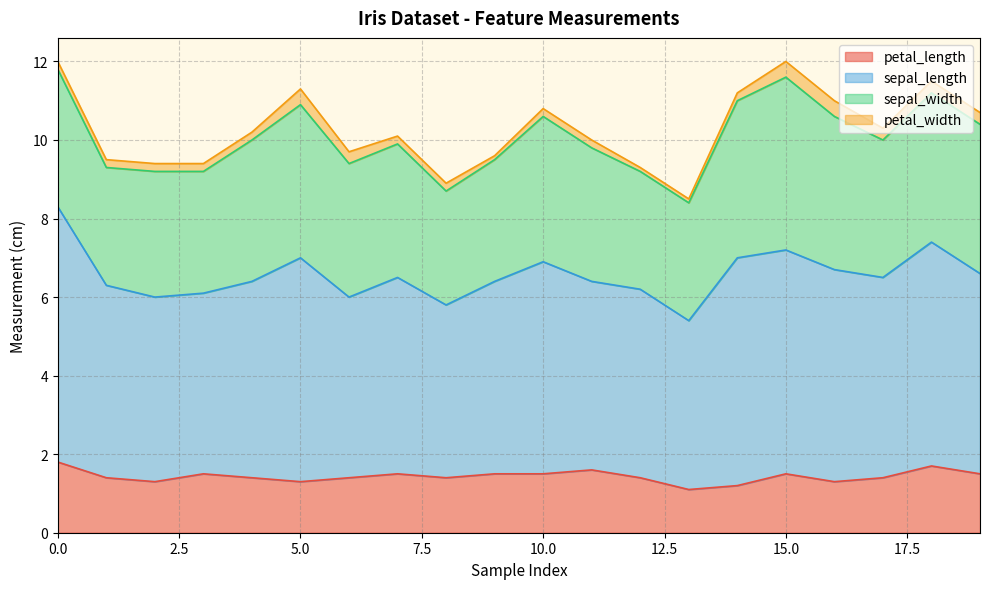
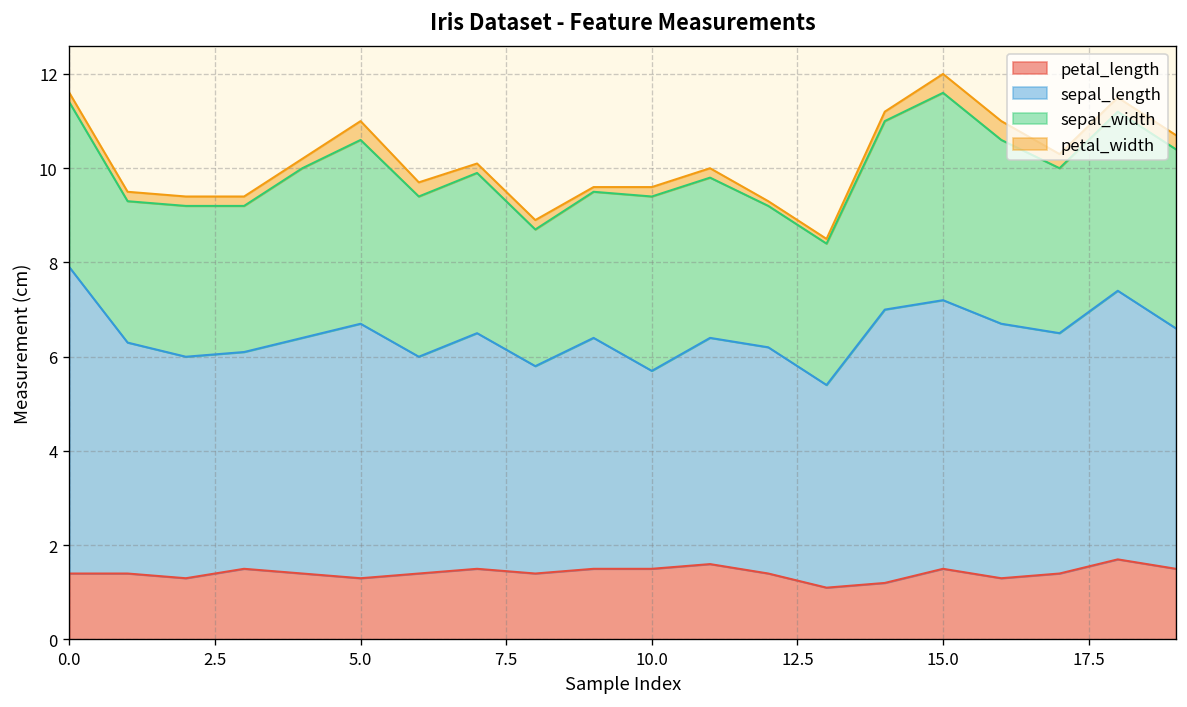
  {
    "petal_length": {
-     "0.0": 1.8,
+     "0.0": 1.4,
      "5.0": 1.3,
      "10.0": 1.5,
      "15.0": 1.5
    },
    "sepal_length": {
      "0.0": 6.5,
-     "5.0": 5.7,
-     "10.0": 5.4,
+     "5.0": 5.4,
+     "10.0": 4.2,
      "15.0": 5.7
    },
    "sepal_width": {
      "0.0": 3.5,
      "5.0": 3.9,
      "10.0": 3.7,
      "15.0": 4.4
    },
    "petal_width": {
      "0.0": 0.2,
      "5.0": 0.4,
      "10.0": 0.2,
      "15.0": 0.4
    }
  }
